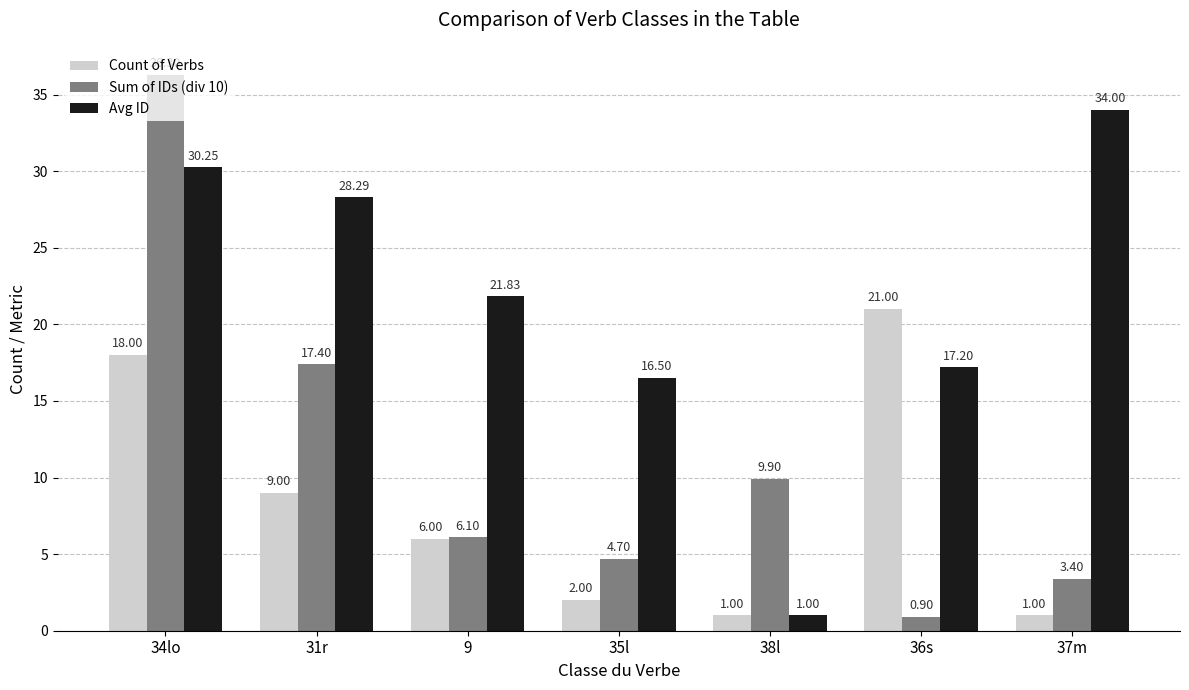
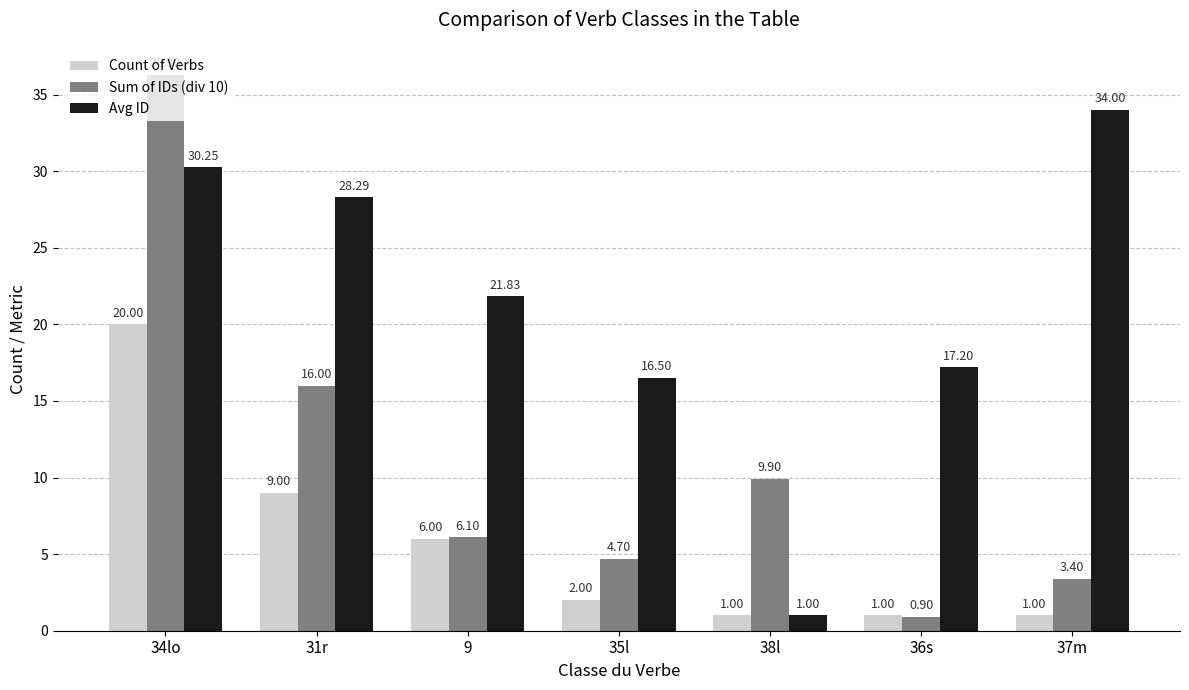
  {
    "Count of Verbs": {
-     "34lo": 18.00,
+     "34lo": 20.00,
      "31r": 9.00,
      "9": 6.00,
      "35l": 2.00,
      "38l": 1.00,
-     "36s": 21.00,
+     "36s": 1.00,
      "37m": 1.00
    },
    "Sum of IDs (div 10)": {
-     "31r": 17.40,
+     "31r": 16.00,
      "9": 6.10,
      "35l": 4.70,
      "38l": 9.90,
      "36s": 0.90,
      "37m": 3.40
    },
    "Avg ID": {
      "34lo": 30.25,
      "31r": 28.29,
      "9": 21.83,
      "35l": 16.50,
      "38l": 1.00,
      "36s": 17.20,
      "37m": 34.00
    }
  }
